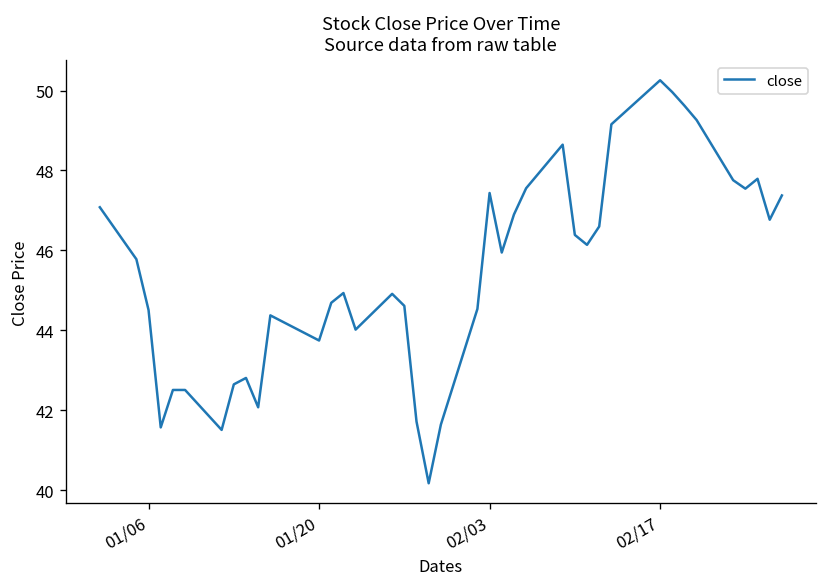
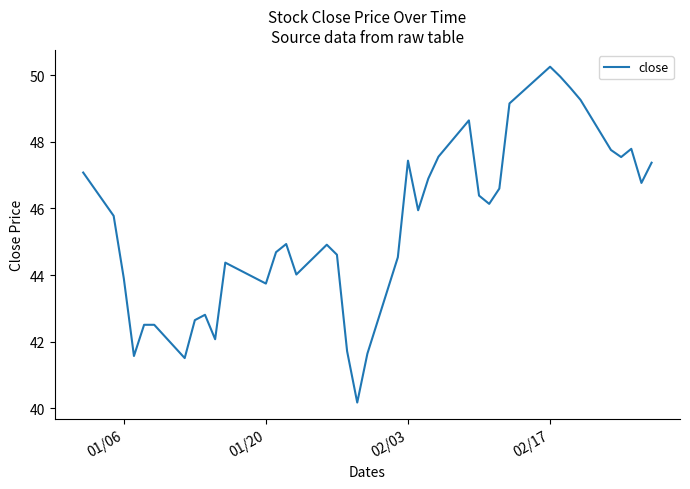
  {
-   "01/06": 44.5,
+   "01/06": 43.9,
    "01/20": 43.7,
    "02/03": 47.4,
    "02/17": 50.3
  }
